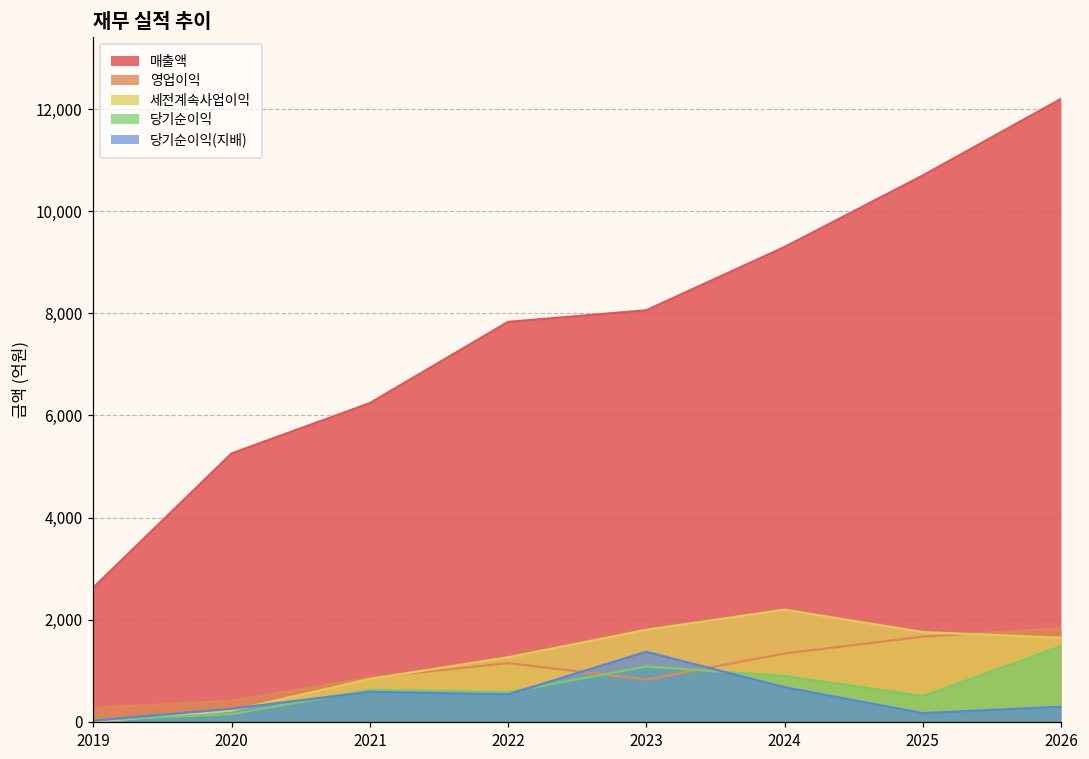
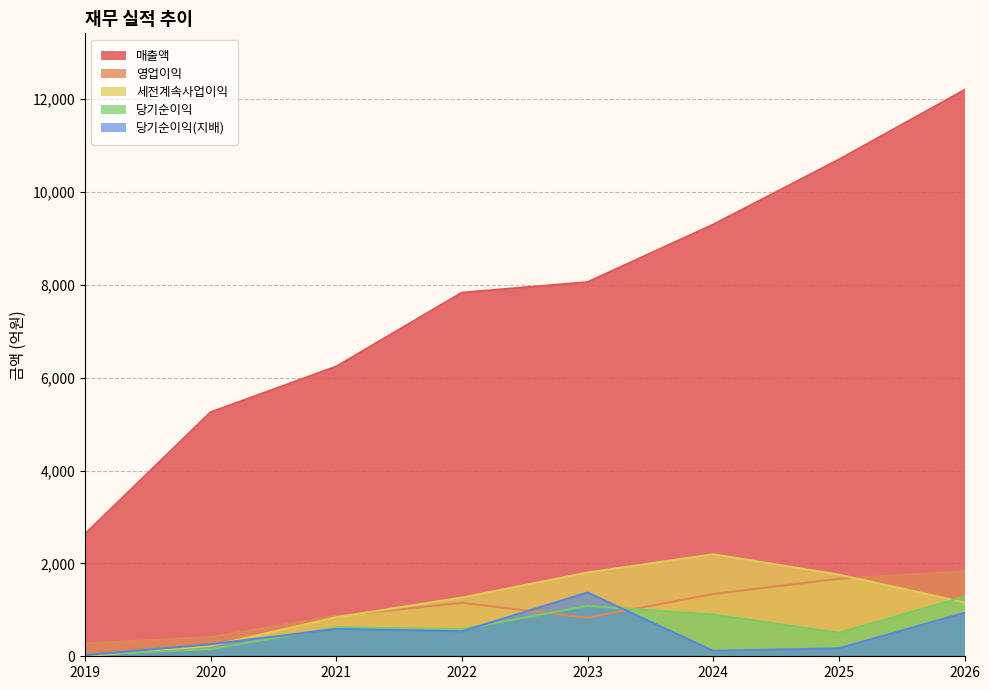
  {
    "세전계속사업이익": {
      "2022": "1,300",
      "2023": "1,800",
      "2024": "2,200",
      "2025": "1,800",
-     "2026": "1,600"
+     "2026": "1,200"
    },
    "당기순이익": {
      "2020": "200",
      "2023": "1,100",
      "2024": "900",
      "2025": "500",
-     "2026": "1,500"
+     "2026": "1,300"
    },
    "당기순이익(지배)": {
      "2023": "1,400",
-     "2024": "700",
+     "2024": "100",
      "2025": "200",
-     "2026": "300"
+     "2026": "900"
    }
  }
